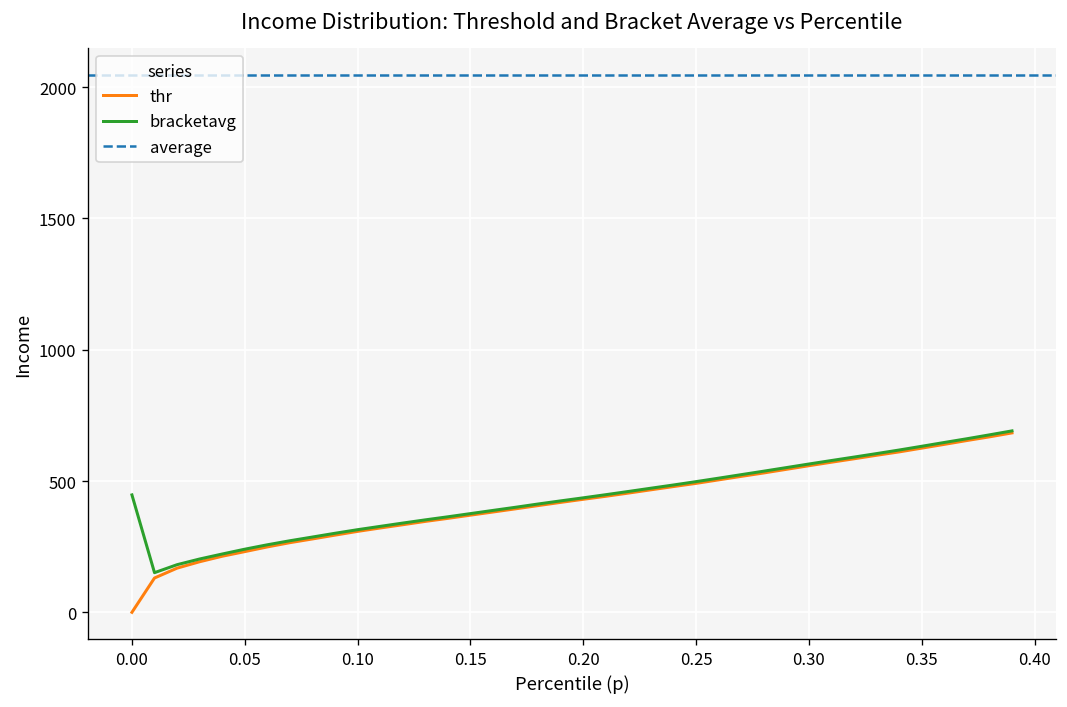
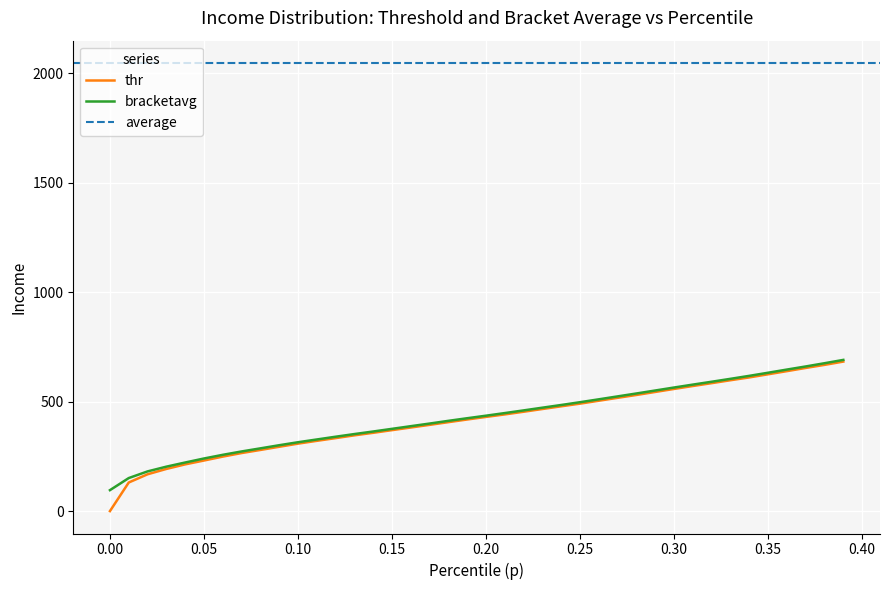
  {
    "thr": {
      "0.00": 0
    },
    "bracketavg": {
-     "0.00": 450
+     "0.00": 100
    }
  }
